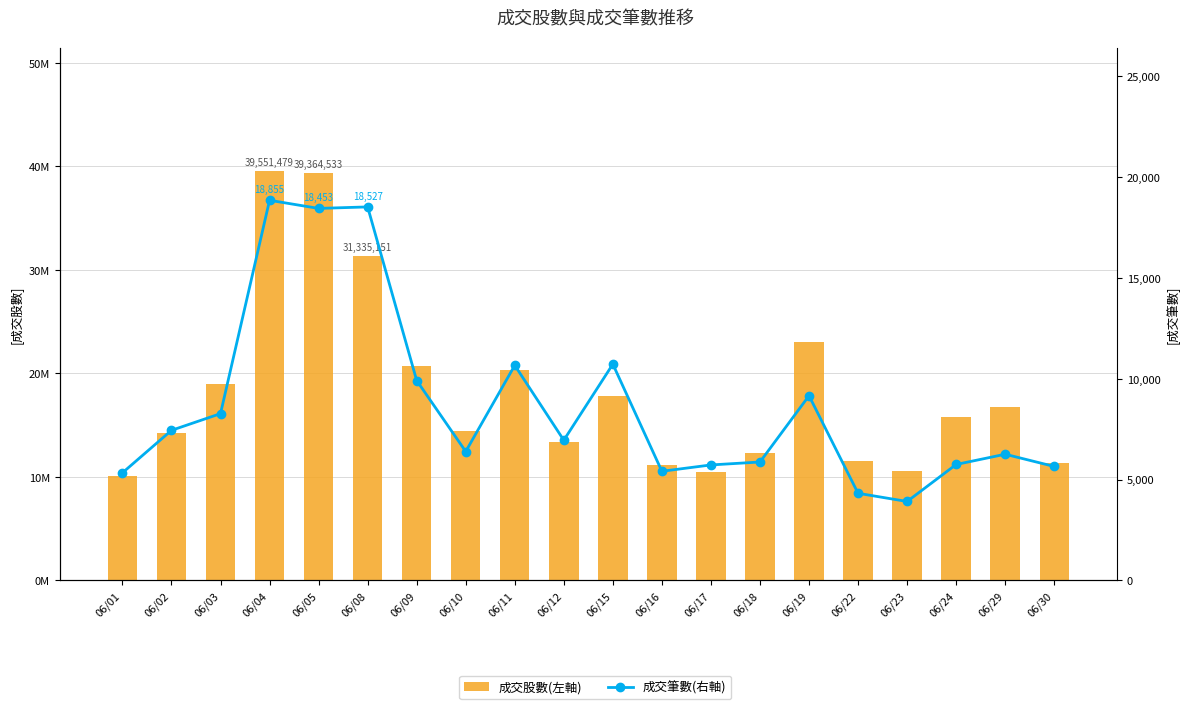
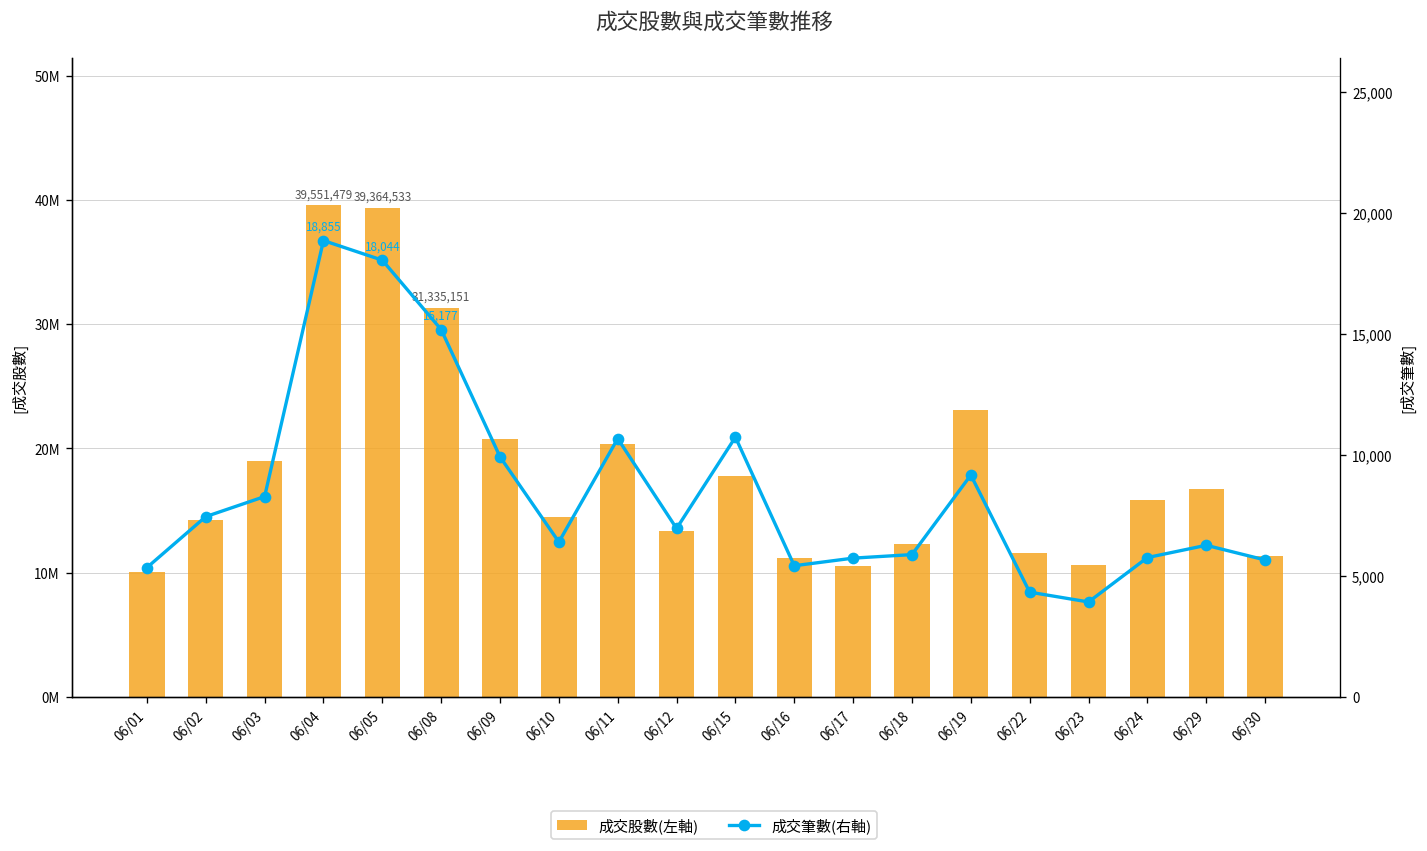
  {
    "成交股數(左軸)": {
      "06/04": "39,551,479",
      "06/05": "39,364,533",
      "06/08": "31,335,151"
    },
    "成交筆數(右軸)": {
      "06/04": "18,855",
-     "06/05": "18,453",
-     "06/08": "18,527"
+     "06/05": "18,044",
+     "06/08": "15,177"
    }
  }
